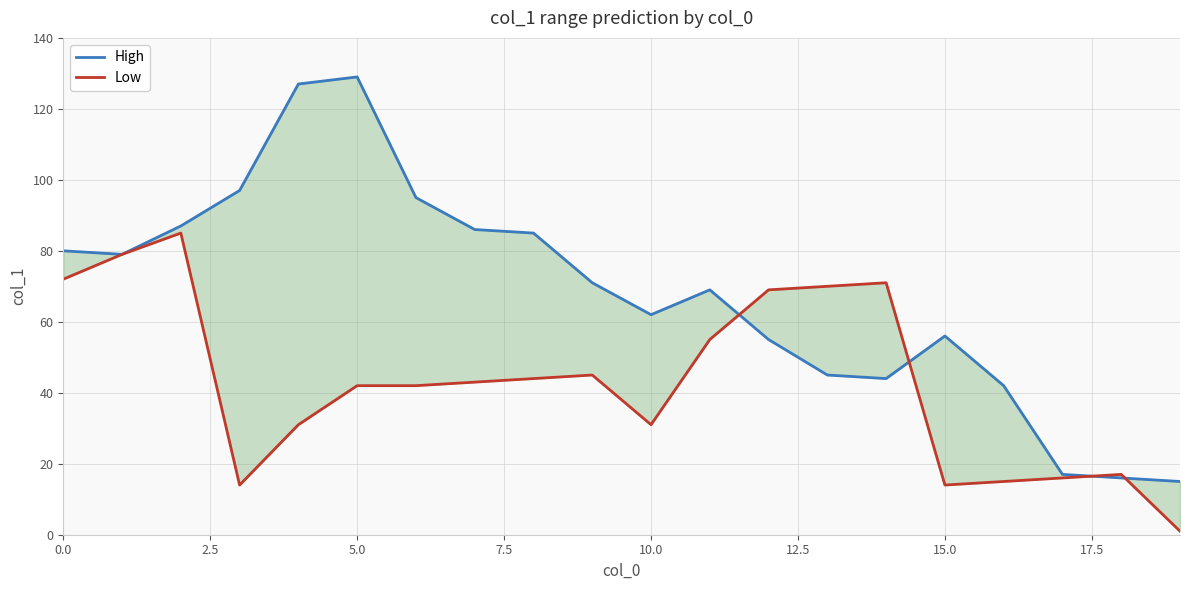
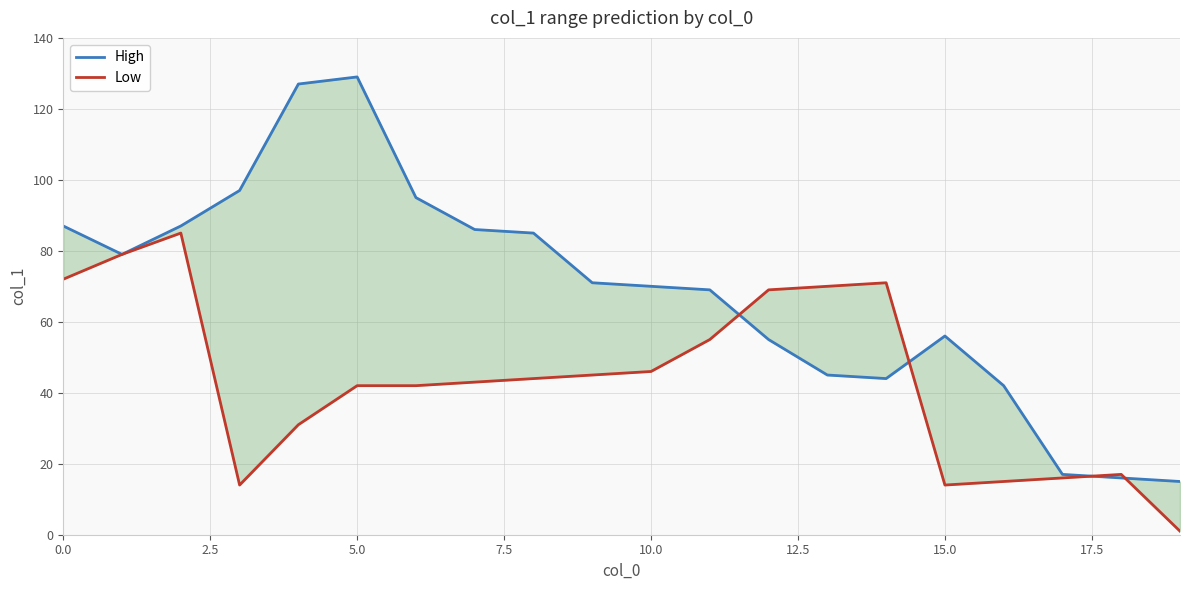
  {
    "High": {
-     "0.0": 80,
-     "10.0": 62
+     "0.0": 87,
+     "10.0": 70
    },
    "Low": {
      "0.0": 72,
      "5.0": 42,
-     "10.0": 31,
+     "10.0": 46,
      "15.0": 14
    }
  }
